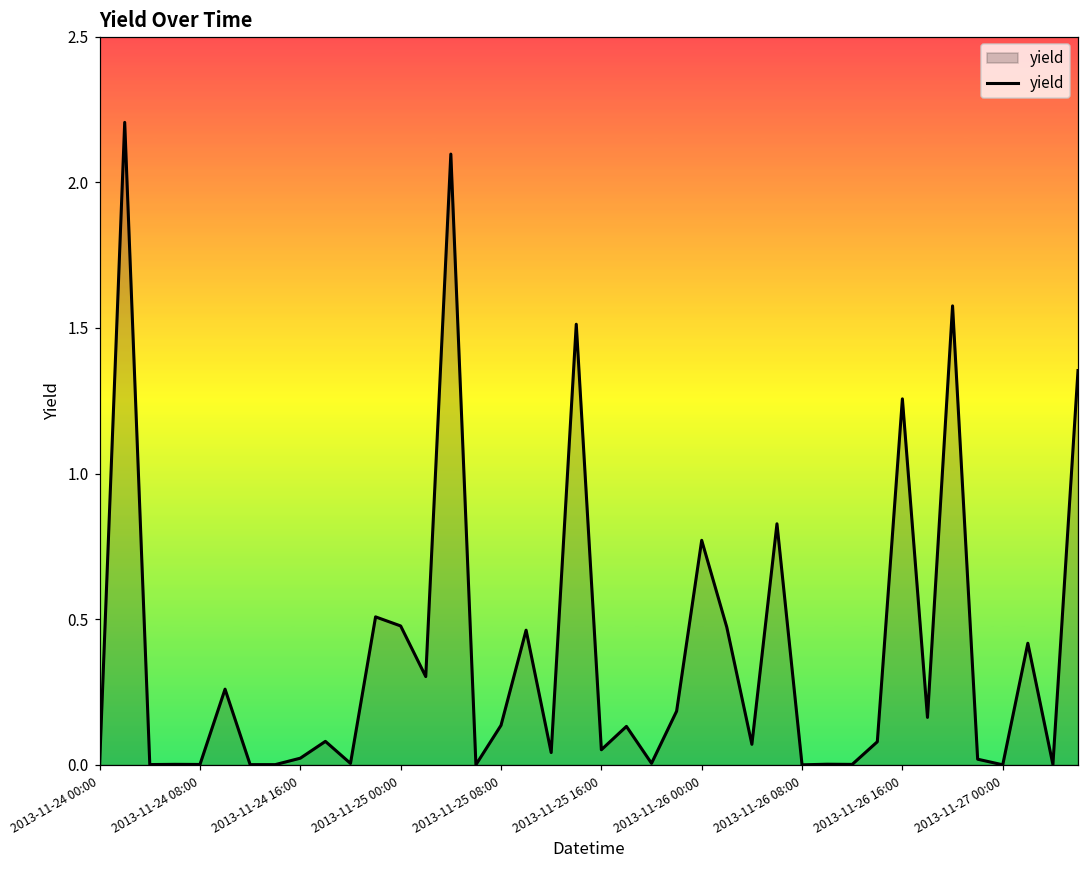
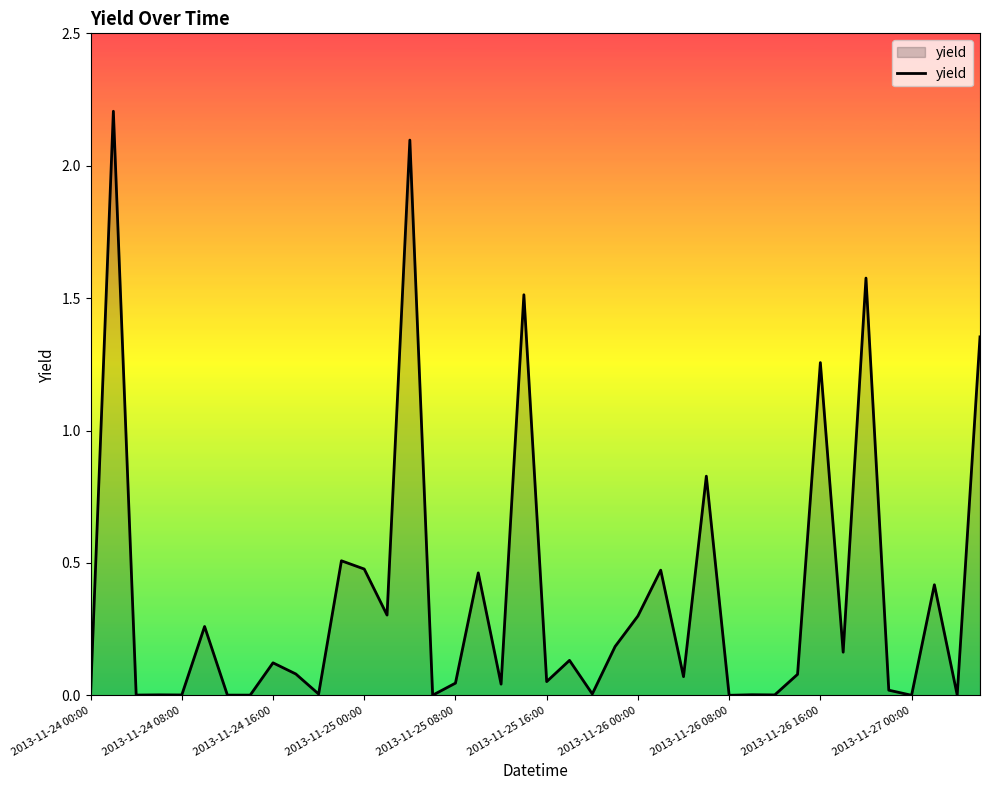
  {
    "2013-11-24 00:00": 0.00,
    "2013-11-24 08:00": 0.00,
-   "2013-11-24 16:00": 0.02,
+   "2013-11-24 16:00": 0.12,
    "2013-11-25 00:00": 0.48,
-   "2013-11-25 08:00": 0.14,
+   "2013-11-25 08:00": 0.05,
    "2013-11-25 16:00": 0.05,
-   "2013-11-26 00:00": 0.77,
+   "2013-11-26 00:00": 0.30,
    "2013-11-26 08:00": 0.00,
    "2013-11-26 16:00": 1.26,
    "2013-11-27 00:00": 0.00
  }
